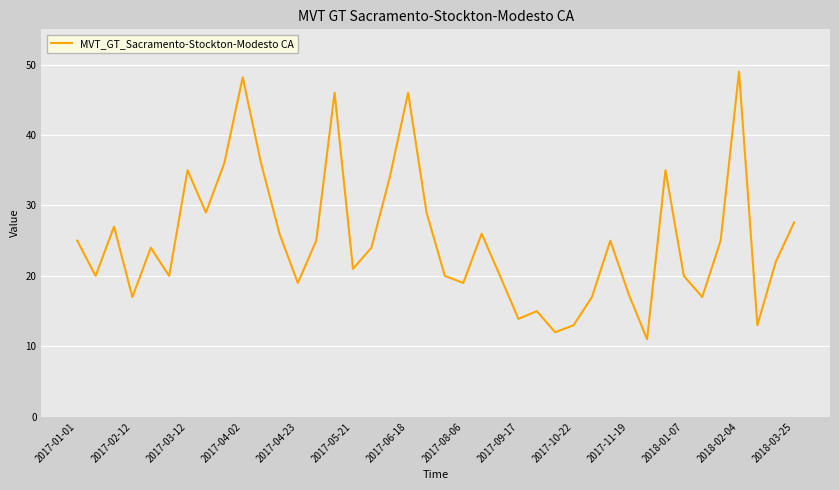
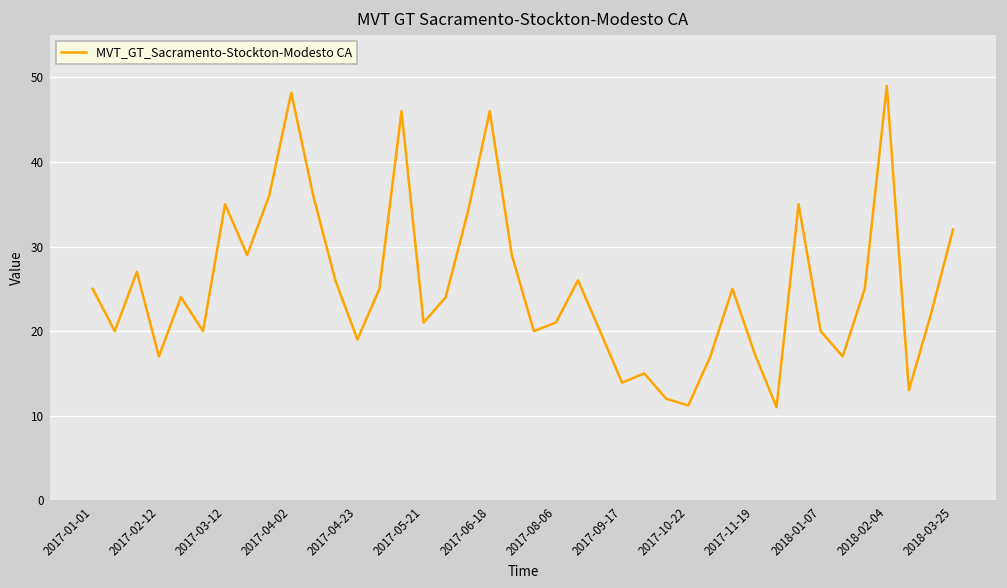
  {
    "2017-01-01": 25,
    "2017-02-12": 17,
    "2017-03-12": 35,
    "2017-04-02": 48,
    "2017-04-23": 19,
    "2017-05-21": 21,
    "2017-06-18": 46,
-   "2017-08-06": 19,
+   "2017-08-06": 21,
    "2017-09-17": 14,
-   "2017-10-22": 13,
+   "2017-10-22": 11,
    "2017-11-19": 17,
    "2018-01-07": 20,
    "2018-02-04": 49,
-   "2018-03-25": 28
+   "2018-03-25": 32
  }
